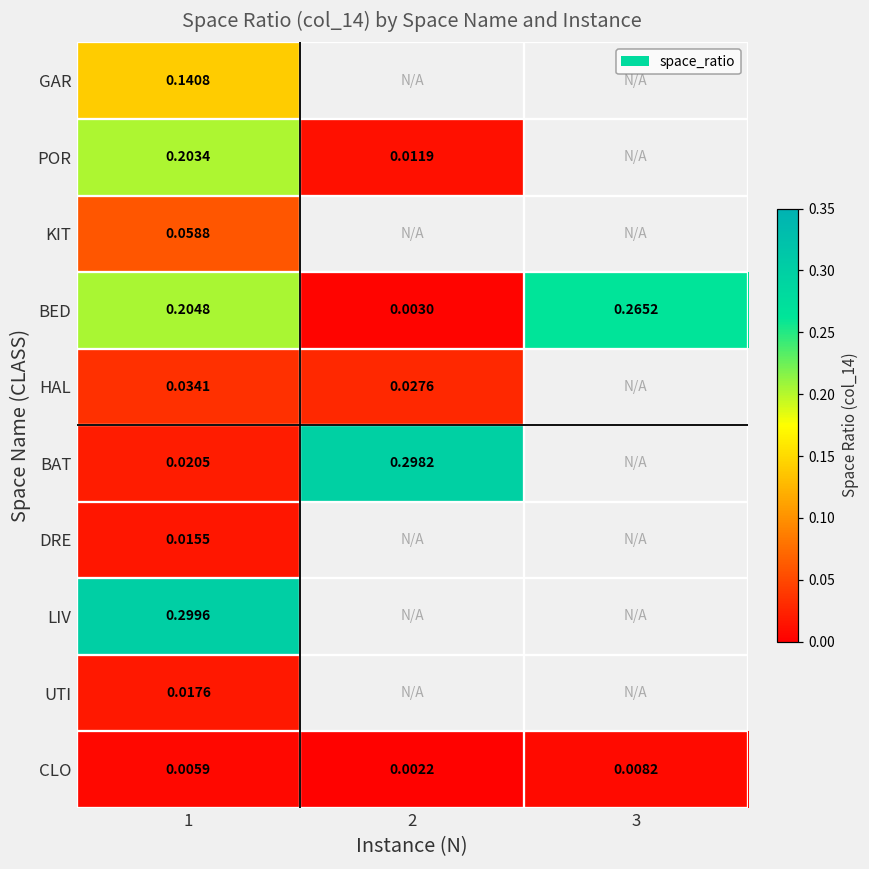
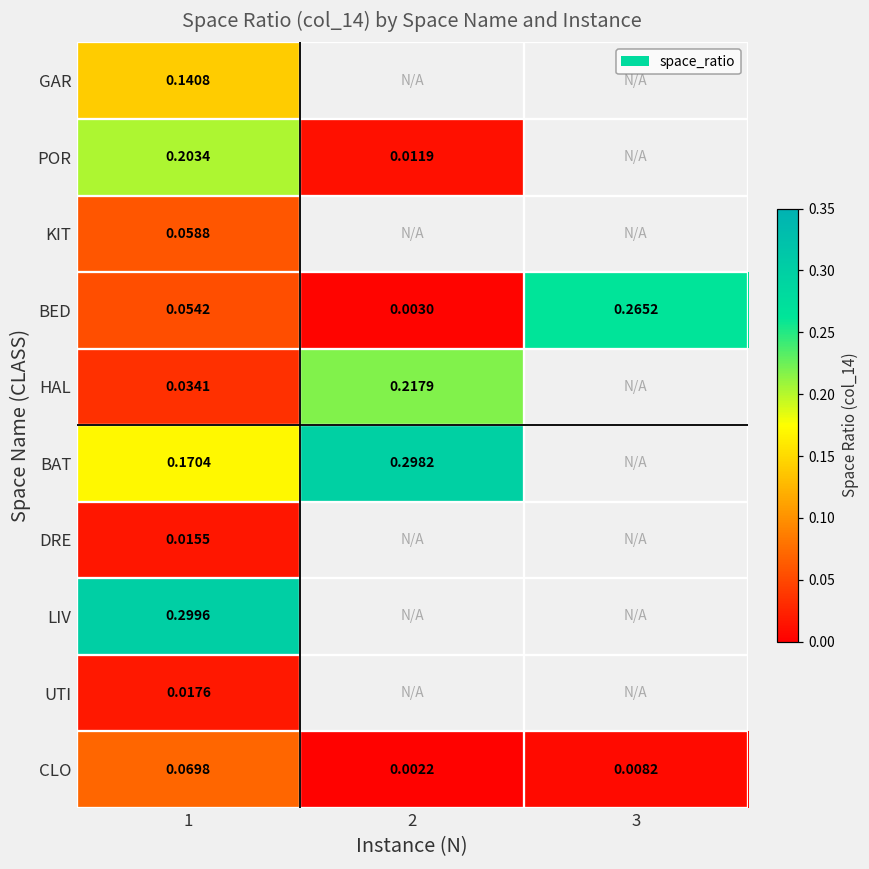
  {
    "GAR": {
      "1": 0.1408
    },
    "POR": {
      "1": 0.2034,
      "2": 0.0119
    },
    "KIT": {
      "1": 0.0588
    },
    "BED": {
-     "1": 0.2048,
+     "1": 0.0542,
      "2": 0.0030,
      "3": 0.2652
    },
    "HAL": {
      "1": 0.0341,
-     "2": 0.0276
+     "2": 0.2179
    },
    "BAT": {
-     "1": 0.0205,
+     "1": 0.1704,
      "2": 0.2982
    },
    "DRE": {
      "1": 0.0155
    },
    "LIV": {
      "1": 0.2996
    },
    "UTI": {
      "1": 0.0176
    },
    "CLO": {
-     "1": 0.0059,
+     "1": 0.0698,
      "2": 0.0022,
      "3": 0.0082
    }
  }
